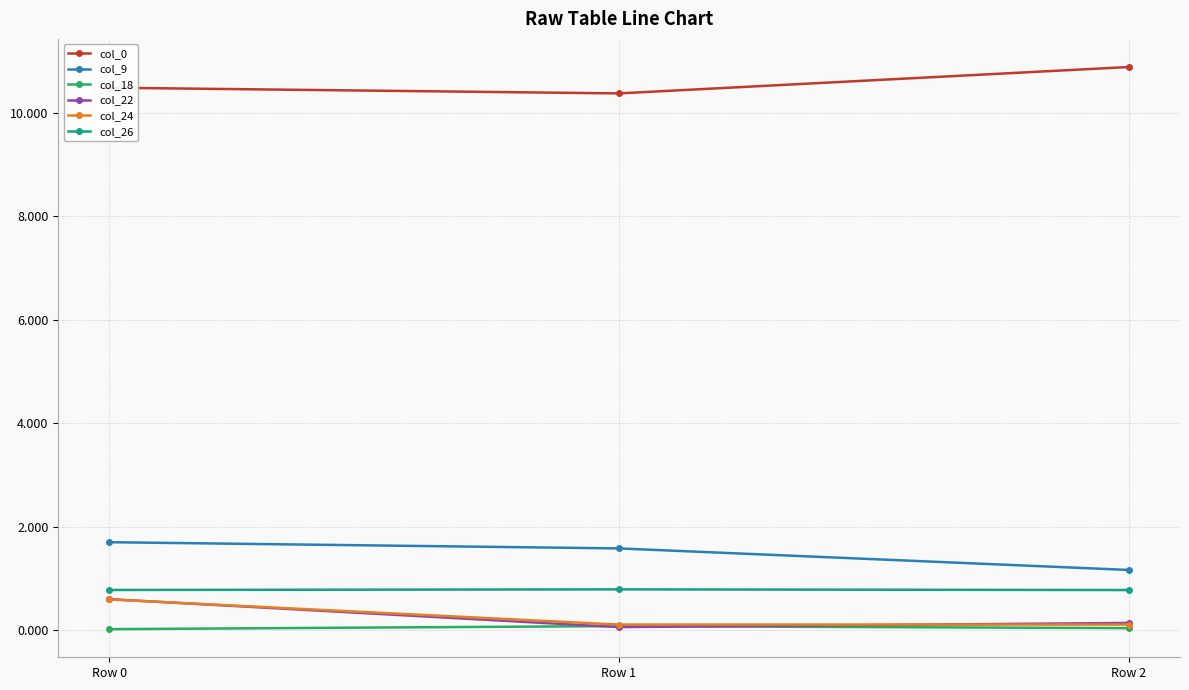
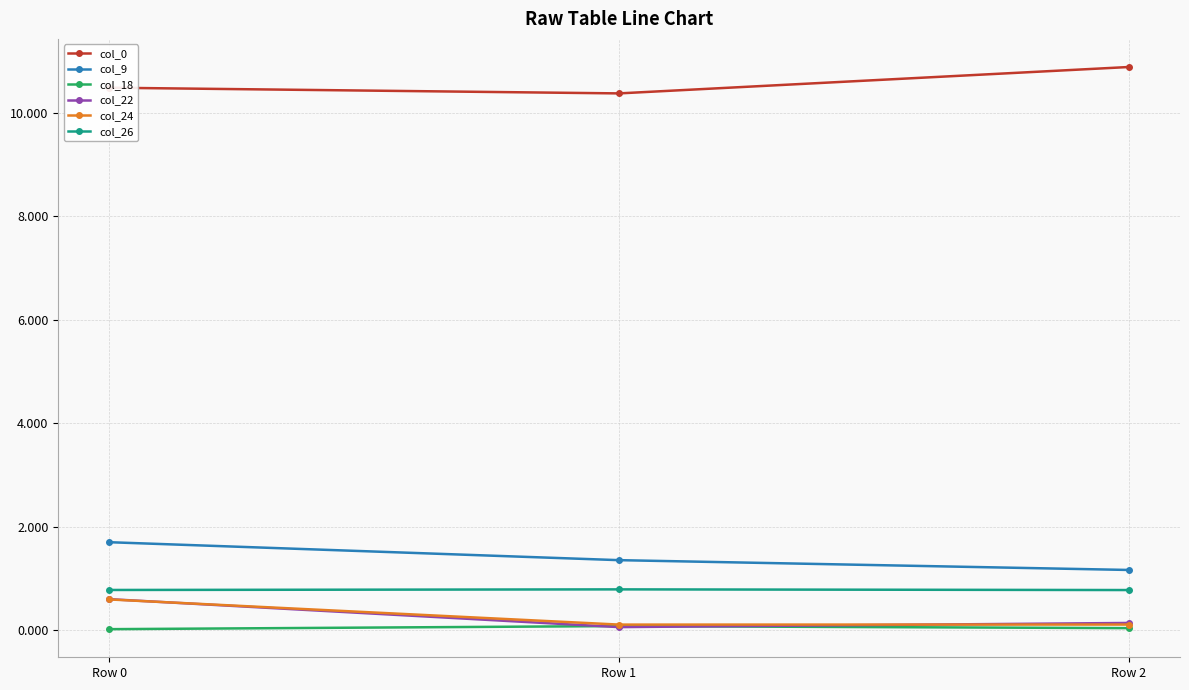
  {
    "col_0": {
      "Row 1": 10.4,
      "Row 2": 10.9
    },
    "col_9": {
      "Row 0": 1.7,
-     "Row 1": 1.6,
+     "Row 1": 1.4,
      "Row 2": 1.2
    }
  }
